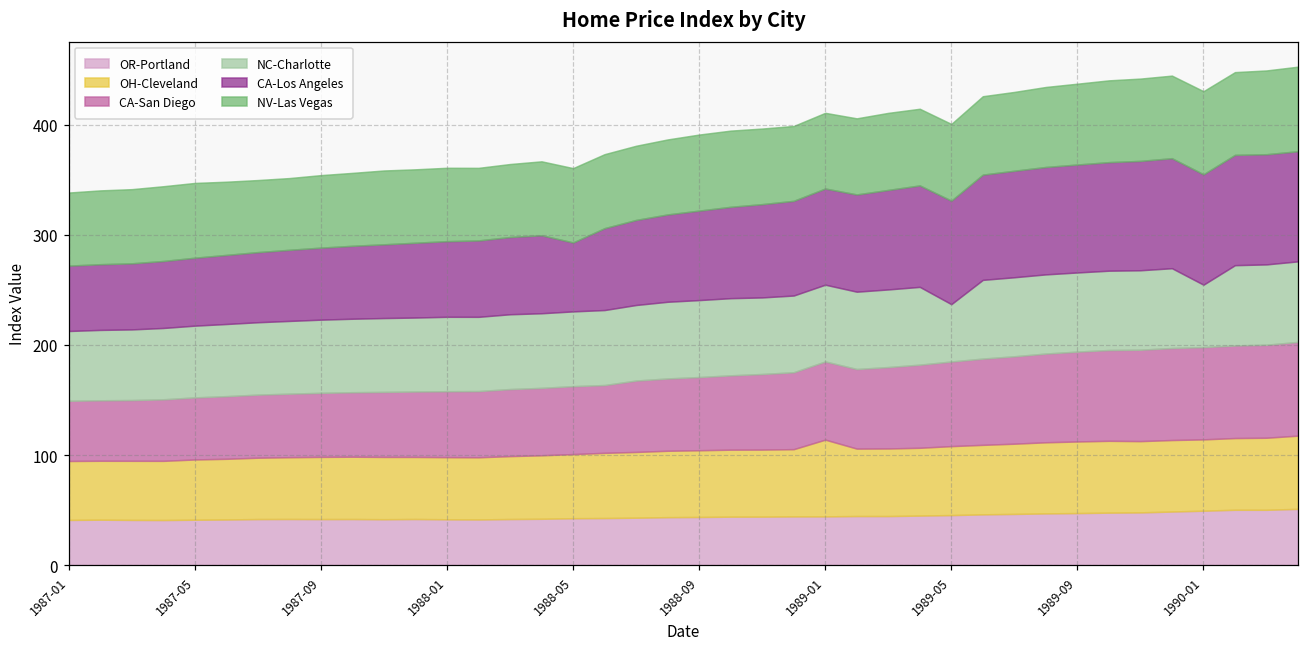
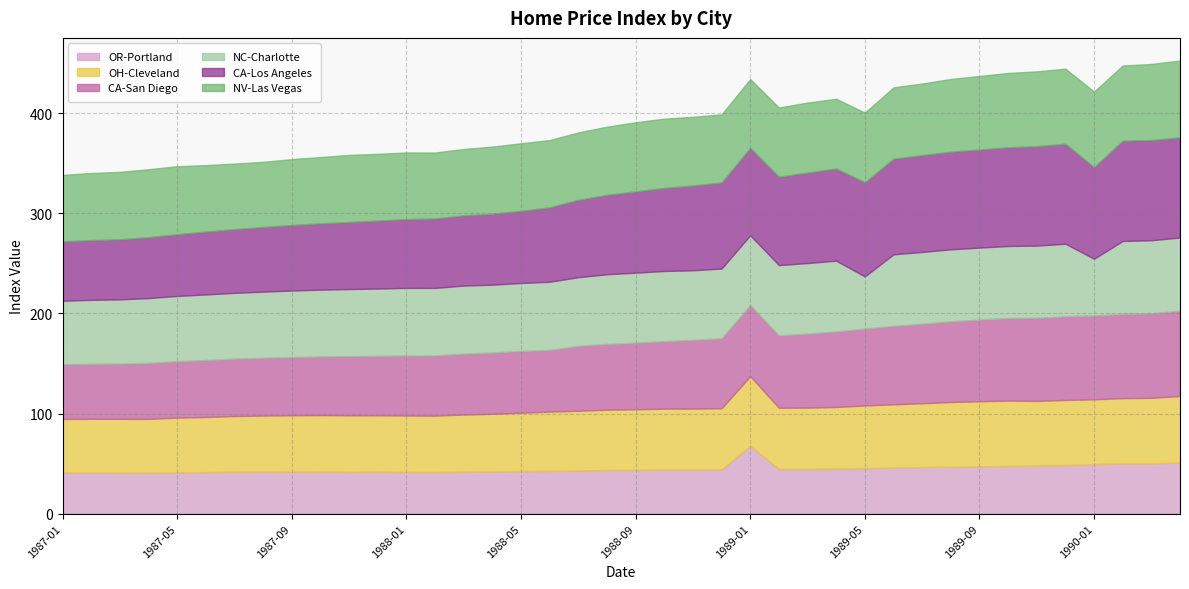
  {
    "OR-Portland": {
      "1987-01": 41,
      "1987-05": 41,
      "1987-09": 42,
      "1988-01": 42,
      "1988-05": 43,
      "1988-09": 44,
-     "1989-01": 44,
+     "1989-01": 68,
      "1989-05": 45,
      "1989-09": 47,
      "1990-01": 49
    },
    "OH-Cleveland": {
      "1987-01": 54,
      "1987-05": 55,
      "1987-09": 57,
      "1988-01": 56,
      "1988-05": 58,
      "1988-09": 61,
      "1989-01": 70,
      "1989-05": 63,
      "1989-09": 65,
      "1990-01": 65
    },
    "CA-San Diego": {
      "1987-01": 55,
      "1987-05": 56,
      "1987-09": 58,
      "1988-01": 60,
      "1988-05": 62,
      "1988-09": 66,
      "1989-01": 71,
      "1989-05": 77,
      "1989-09": 82,
      "1990-01": 84
    },
    "NC-Charlotte": {
      "1987-01": 63,
      "1987-05": 65,
      "1987-09": 66,
      "1988-01": 68,
      "1988-05": 68,
      "1988-09": 70,
      "1989-01": 70,
      "1989-05": 52,
      "1989-09": 72,
      "1990-01": 57
    },
    "CA-Los Angeles": {
      "1987-01": 59,
      "1987-05": 62,
      "1987-09": 65,
      "1988-01": 69,
-     "1988-05": 63,
+     "1988-05": 72,
      "1988-09": 81,
      "1989-01": 87,
      "1989-05": 94,
      "1989-09": 98,
-     "1990-01": 100
+     "1990-01": 91
    },
    "NV-Las Vegas": {
      "1987-01": 66,
      "1987-05": 68,
      "1987-09": 66,
      "1988-01": 67,
      "1988-05": 68,
      "1988-09": 69,
      "1989-01": 69,
      "1989-05": 70,
      "1989-09": 73,
      "1990-01": 75
    }
  }
